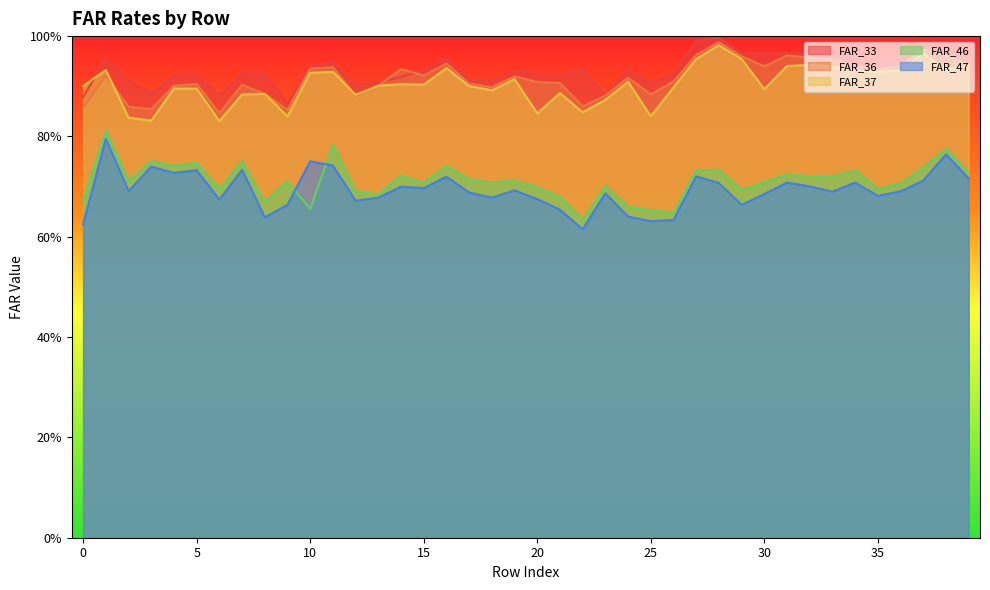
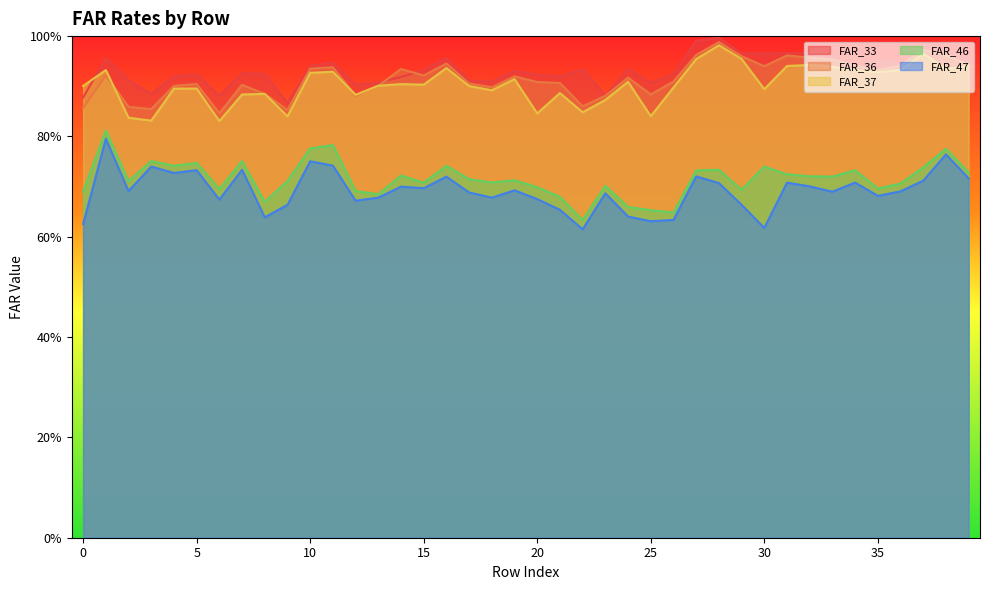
  {
    "FAR_37": {
      "0": "90%",
      "5": "90%",
      "10": "93%",
      "15": "90%",
      "20": "85%",
      "25": "84%",
      "30": "89%"
    },
    "FAR_46": {
-     "0": "67%",
+     "0": "69%",
      "5": "75%",
-     "10": "66%",
+     "10": "78%",
      "15": "71%",
      "20": "70%",
      "25": "65%",
-     "30": "71%",
+     "30": "74%",
      "35": "70%"
    },
    "FAR_47": {
      "0": "63%",
      "5": "73%",
      "10": "75%",
      "15": "70%",
      "20": "68%",
      "25": "63%",
-     "30": "69%",
+     "30": "62%",
      "35": "68%"
    }
  }
